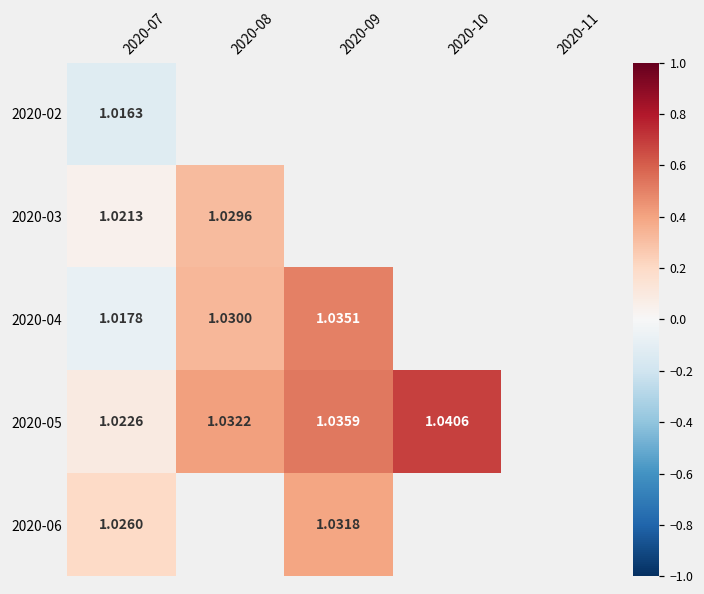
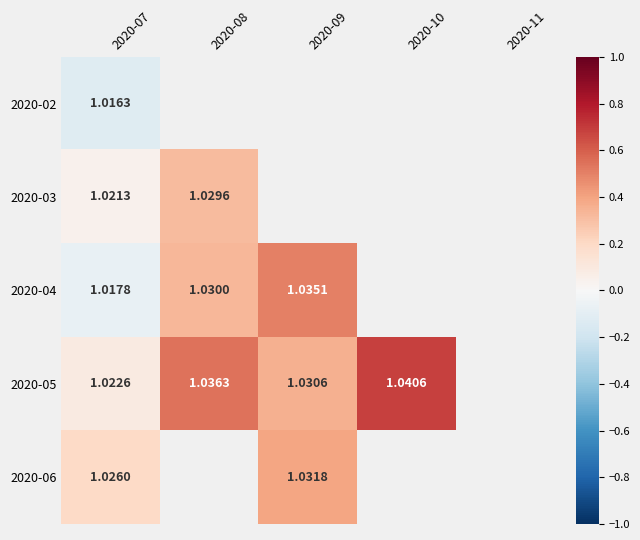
  {
    "2020-02": {
      "2020-07": 1.0163
    },
    "2020-03": {
      "2020-07": 1.0213,
      "2020-08": 1.0296
    },
    "2020-04": {
      "2020-07": 1.0178,
      "2020-08": 1.0300,
      "2020-09": 1.0351
    },
    "2020-05": {
      "2020-07": 1.0226,
-     "2020-08": 1.0322,
-     "2020-09": 1.0359,
+     "2020-08": 1.0363,
+     "2020-09": 1.0306,
      "2020-10": 1.0406
    },
    "2020-06": {
      "2020-07": 1.0260,
      "2020-09": 1.0318
    }
  }
